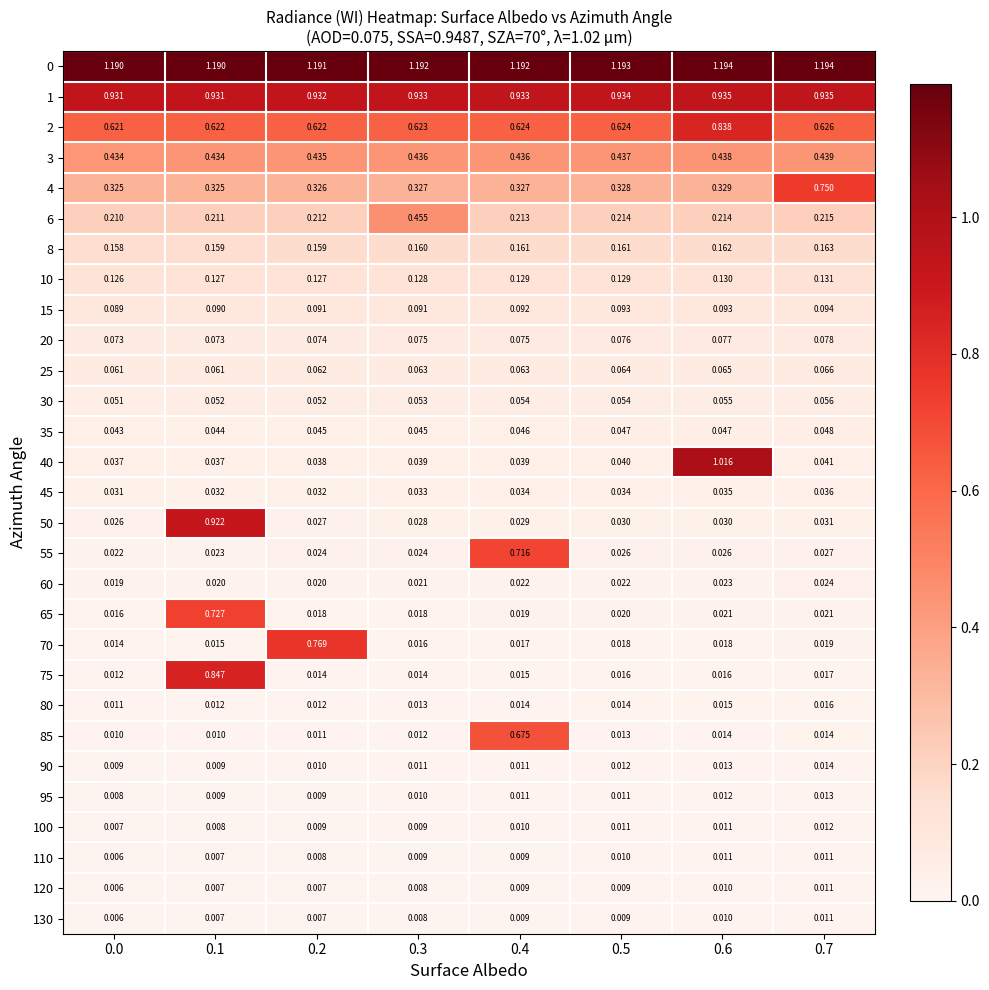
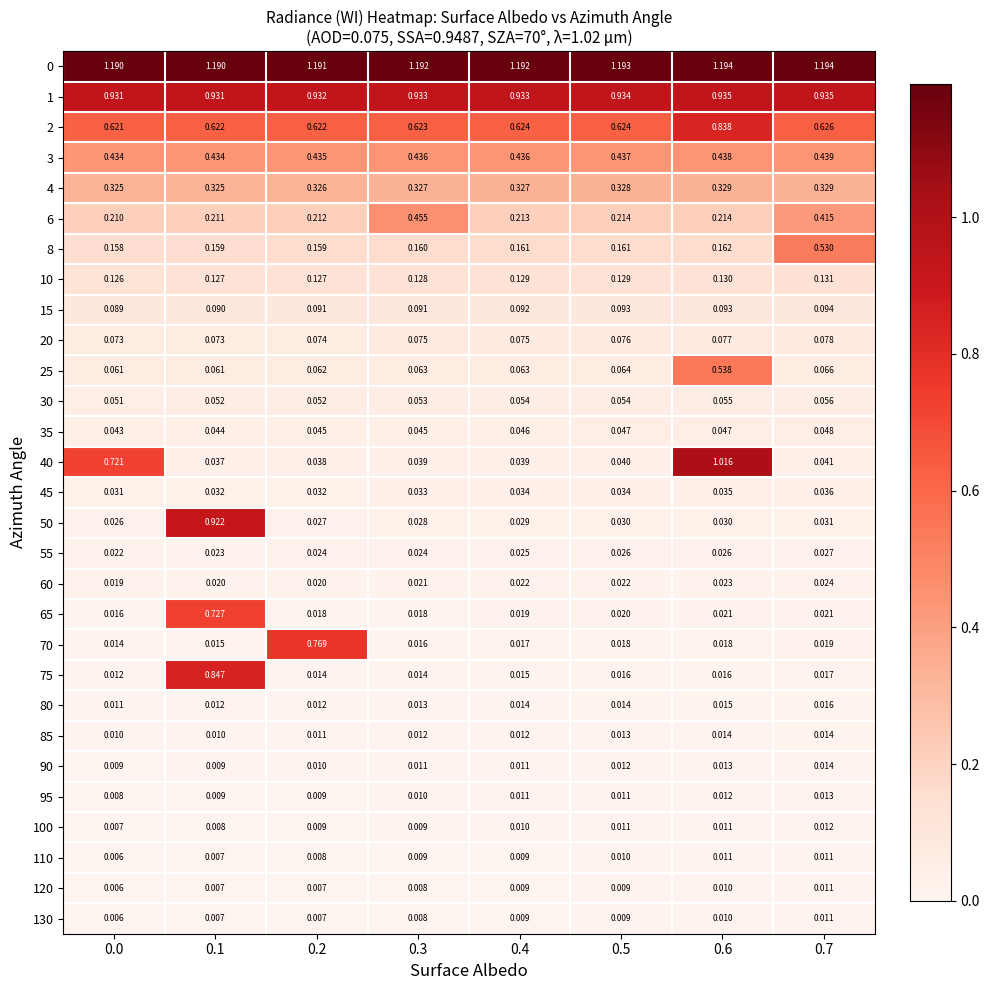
  {
    "4": {
      "0.0": 0.325,
      "0.1": 0.325,
      "0.2": 0.326,
      "0.3": 0.327,
      "0.4": 0.327,
      "0.5": 0.328,
      "0.6": 0.329,
-     "0.7": 0.750
+     "0.7": 0.329
    },
    "6": {
      "0.0": 0.210,
      "0.1": 0.211,
      "0.2": 0.212,
      "0.3": 0.455,
      "0.4": 0.213,
      "0.5": 0.214,
      "0.6": 0.214,
-     "0.7": 0.215
+     "0.7": 0.415
    },
    "8": {
      "0.0": 0.158,
      "0.1": 0.159,
      "0.2": 0.159,
      "0.3": 0.160,
      "0.4": 0.161,
      "0.5": 0.161,
      "0.6": 0.162,
-     "0.7": 0.163
+     "0.7": 0.530
    },
    "25": {
      "0.0": 0.061,
      "0.1": 0.061,
      "0.2": 0.062,
      "0.3": 0.063,
      "0.4": 0.063,
      "0.5": 0.064,
-     "0.6": 0.065,
+     "0.6": 0.538,
      "0.7": 0.066
    },
    "40": {
-     "0.0": 0.037,
+     "0.0": 0.721,
      "0.1": 0.037,
      "0.2": 0.038,
      "0.3": 0.039,
      "0.4": 0.039,
      "0.5": 0.040,
      "0.6": 1.016,
      "0.7": 0.041
    },
    "55": {
      "0.0": 0.022,
      "0.1": 0.023,
      "0.2": 0.024,
      "0.3": 0.024,
-     "0.4": 0.716,
+     "0.4": 0.025,
      "0.5": 0.026,
      "0.6": 0.026,
      "0.7": 0.027
    },
    "85": {
      "0.0": 0.010,
      "0.1": 0.010,
      "0.2": 0.011,
      "0.3": 0.012,
-     "0.4": 0.675,
+     "0.4": 0.012,
      "0.5": 0.013,
      "0.6": 0.014,
      "0.7": 0.014
    }
  }
